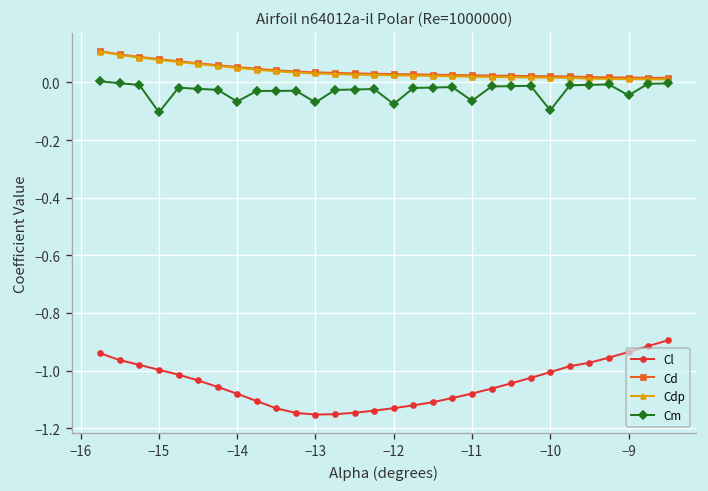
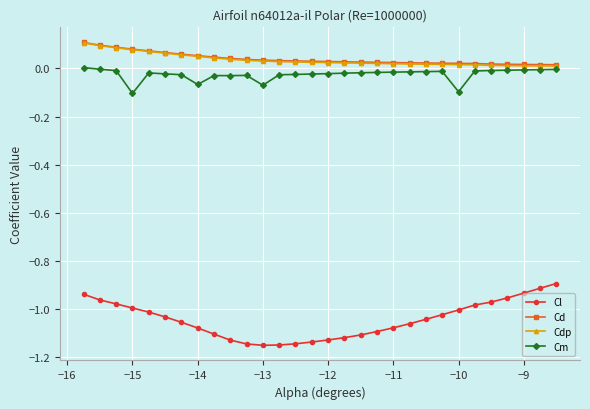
  {
    "Cm": {
      "−15": -0.10,
      "−14": -0.07,
      "−13": -0.07,
-     "−12": -0.08,
-     "−11": -0.06,
+     "−12": -0.02,
+     "−11": -0.02,
      "−10": -0.10,
-     "−9": -0.05
+     "−9": -0.01
    }
  }
